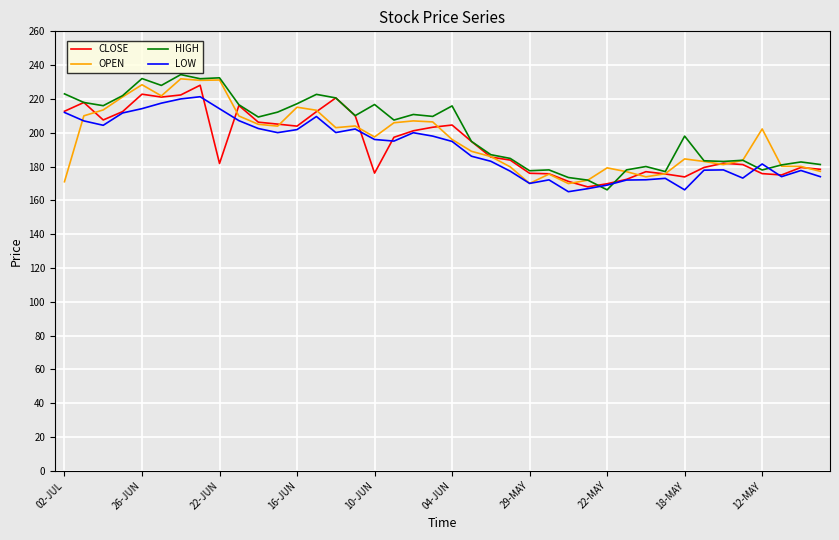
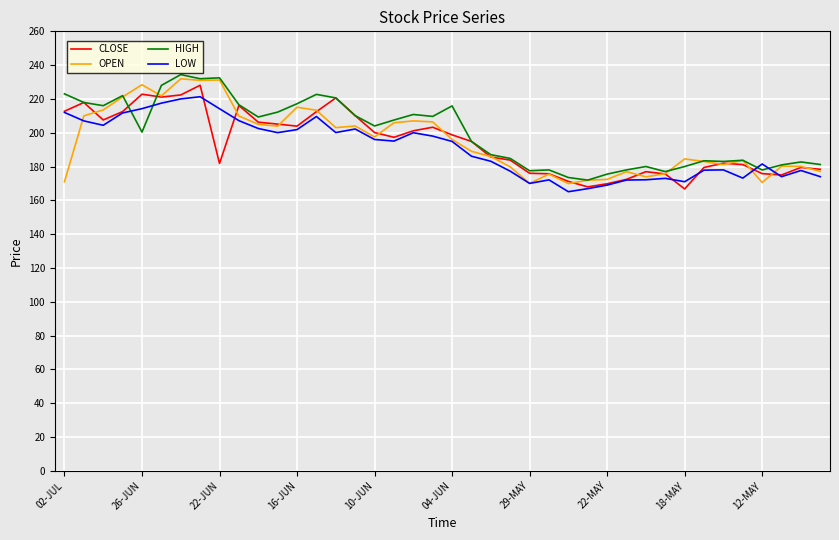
  {
    "CLOSE": {
      "26-JUN": 223,
      "22-JUN": 182,
      "16-JUN": 204,
-     "10-JUN": 176,
-     "04-JUN": 205,
+     "10-JUN": 200,
+     "04-JUN": 199,
      "29-MAY": 176,
-     "18-MAY": 174,
+     "18-MAY": 167,
      "12-MAY": 176
    },
    "OPEN": {
      "02-JUL": 171,
      "26-JUN": 228,
      "16-JUN": 215,
      "10-JUN": 198,
-     "22-MAY": 179,
+     "22-MAY": 172,
      "18-MAY": 185,
-     "12-MAY": 202
+     "12-MAY": 171
    },
    "HIGH": {
      "02-JUL": 223,
-     "26-JUN": 232,
+     "26-JUN": 200,
      "16-JUN": 217,
-     "10-JUN": 217,
+     "10-JUN": 204,
      "04-JUN": 216,
      "29-MAY": 178,
-     "22-MAY": 166,
-     "18-MAY": 198,
+     "22-MAY": 176,
+     "18-MAY": 180,
      "12-MAY": 178
    },
    "LOW": {
      "26-JUN": 214,
      "22-JUN": 214,
      "16-JUN": 202,
      "10-JUN": 196,
-     "18-MAY": 166,
+     "18-MAY": 171,
      "12-MAY": 182
    }
  }
